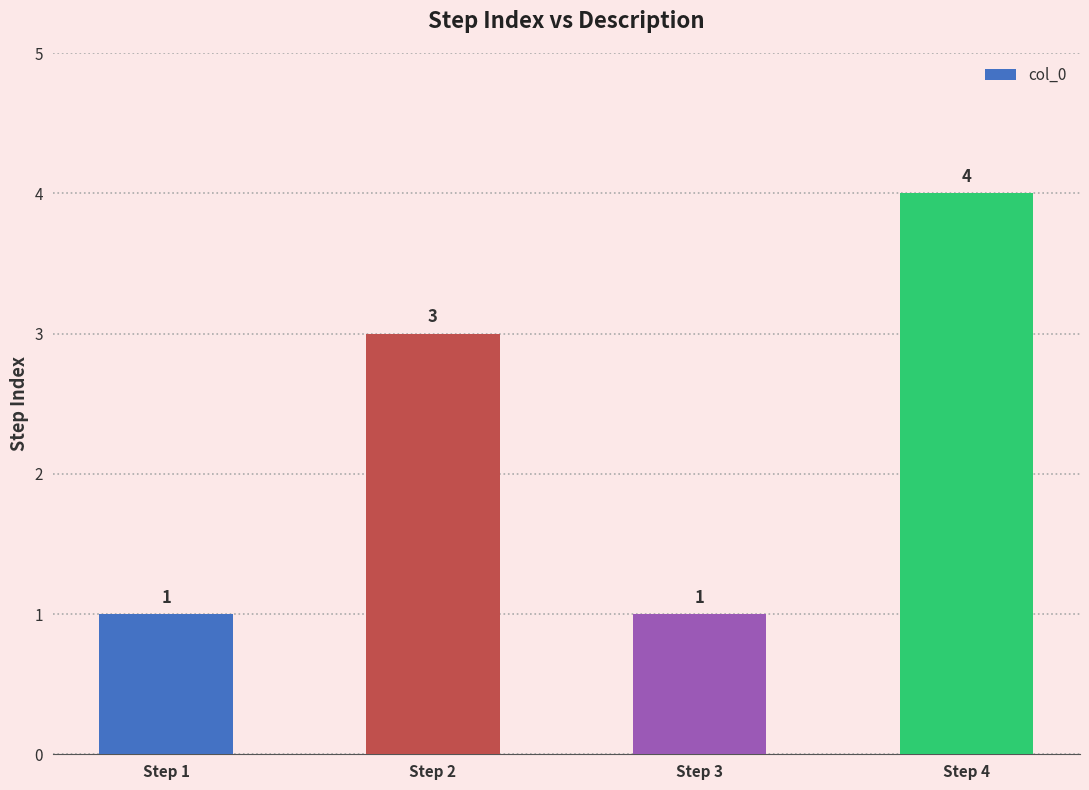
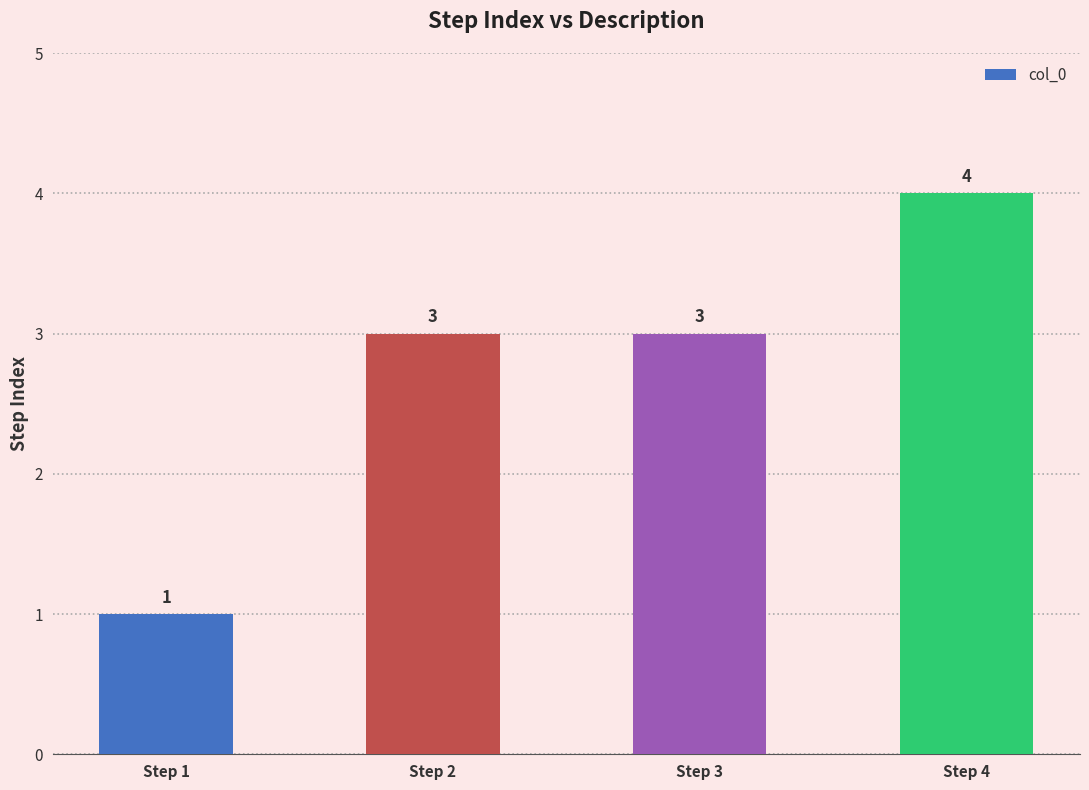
  {
    "Step 1": 1,
    "Step 2": 3,
-   "Step 3": 1,
+   "Step 3": 3,
    "Step 4": 4
  }
